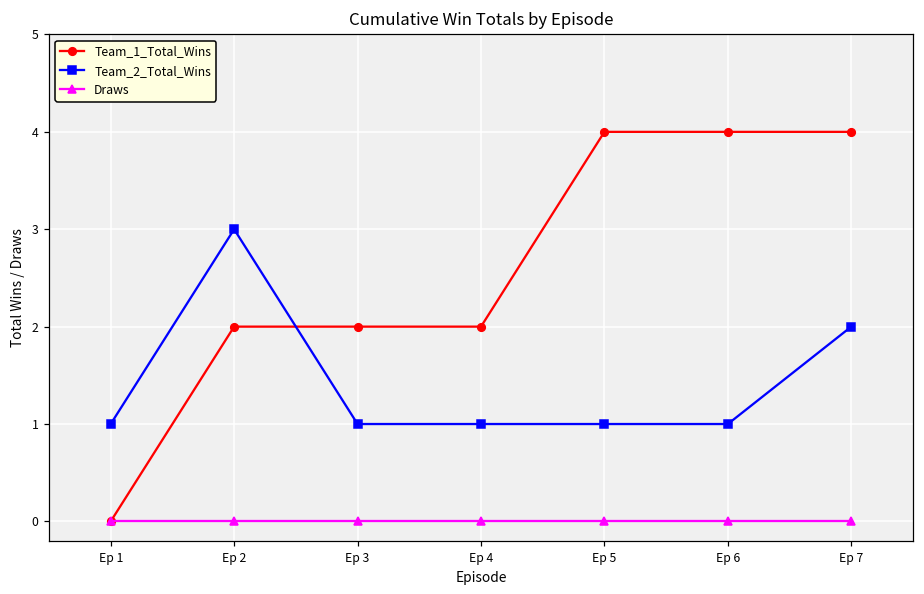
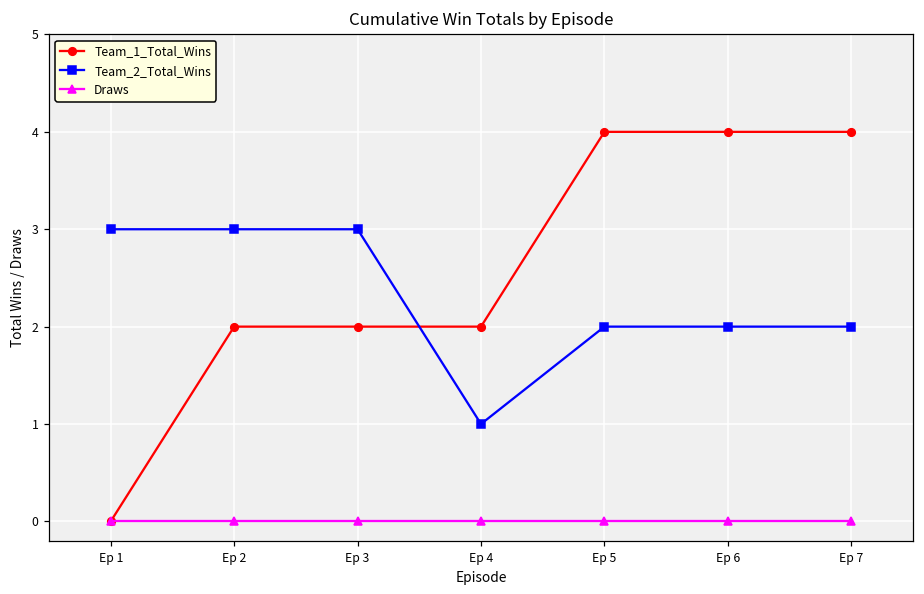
  {
    "Team_1_Total_Wins": {
      "Ep 2": 2,
      "Ep 3": 2,
      "Ep 4": 2,
      "Ep 5": 4,
      "Ep 6": 4,
      "Ep 7": 4
    },
    "Team_2_Total_Wins": {
-     "Ep 1": 1,
+     "Ep 1": 3,
      "Ep 2": 3,
-     "Ep 3": 1,
+     "Ep 3": 3,
      "Ep 4": 1,
-     "Ep 5": 1,
-     "Ep 6": 1,
+     "Ep 5": 2,
+     "Ep 6": 2,
      "Ep 7": 2
    },
    "Draws": {
      "Ep 2": 0,
      "Ep 3": 0,
      "Ep 4": 0,
      "Ep 5": 0,
      "Ep 6": 0,
      "Ep 7": 0
    }
  }
